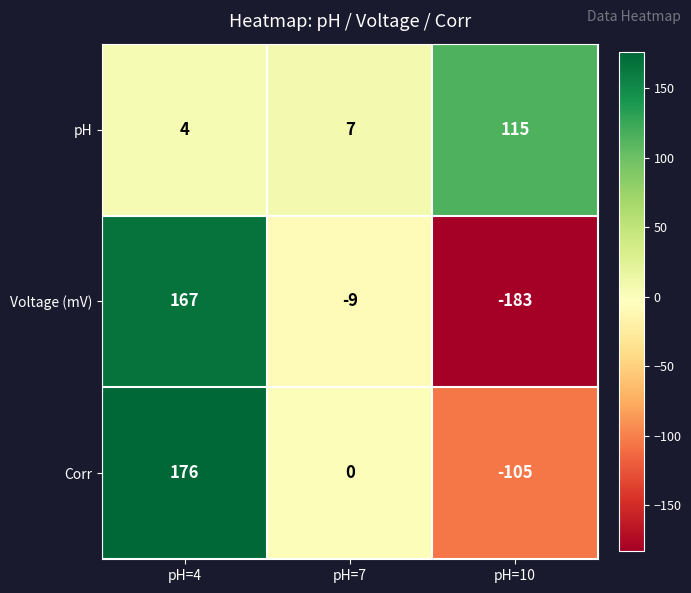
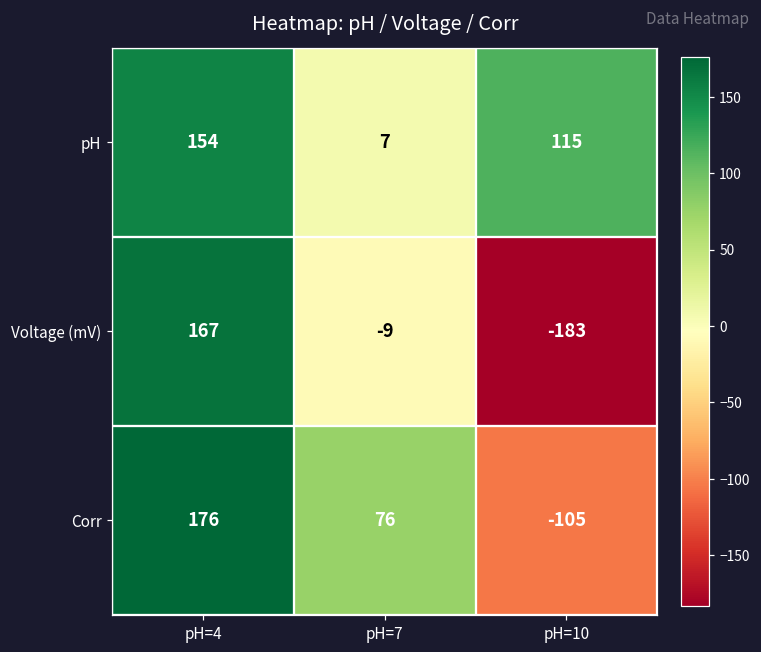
  {
    "pH": {
-     "pH=4": 4,
+     "pH=4": 154,
      "pH=7": 7,
      "pH=10": 115
    },
    "Voltage (mV)": {
      "pH=4": 167,
      "pH=7": -9,
      "pH=10": -183
    },
    "Corr": {
      "pH=4": 176,
-     "pH=7": 0,
+     "pH=7": 76,
      "pH=10": -105
    }
  }
